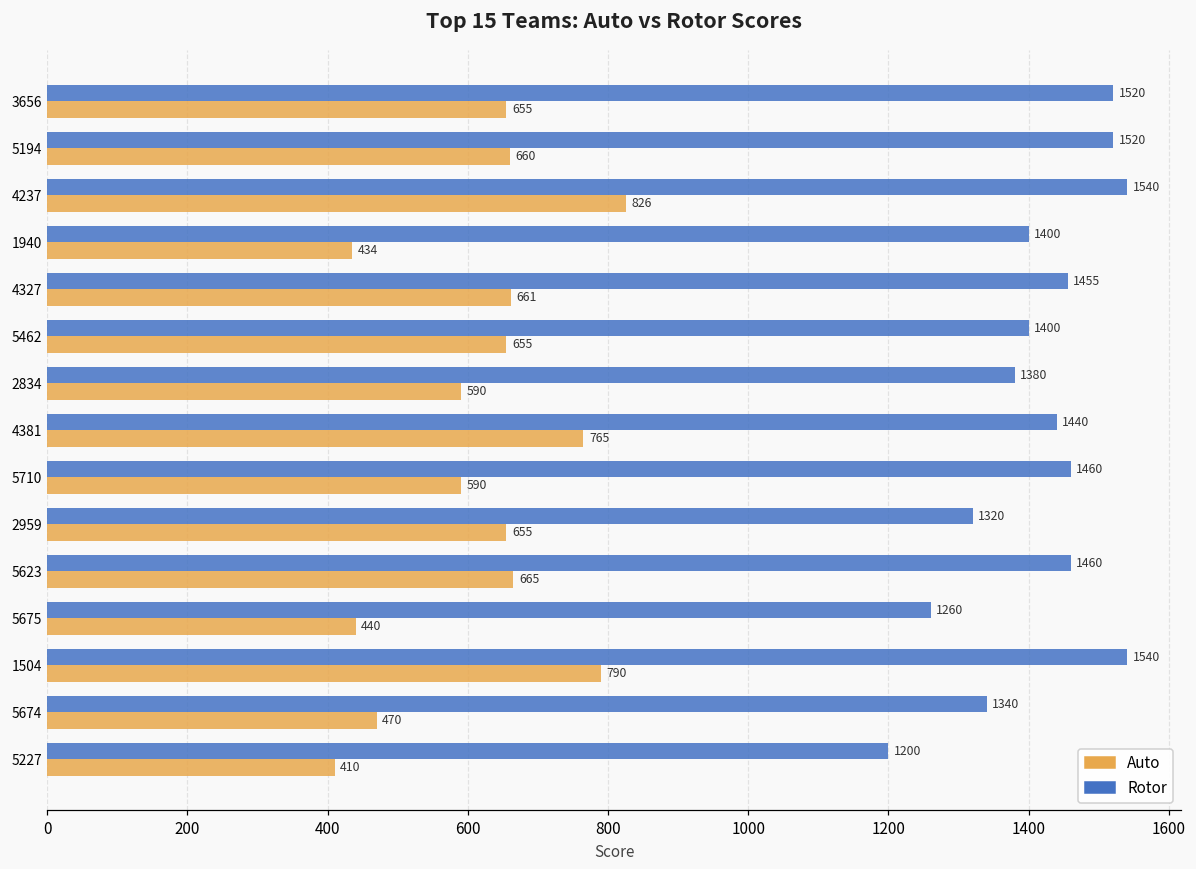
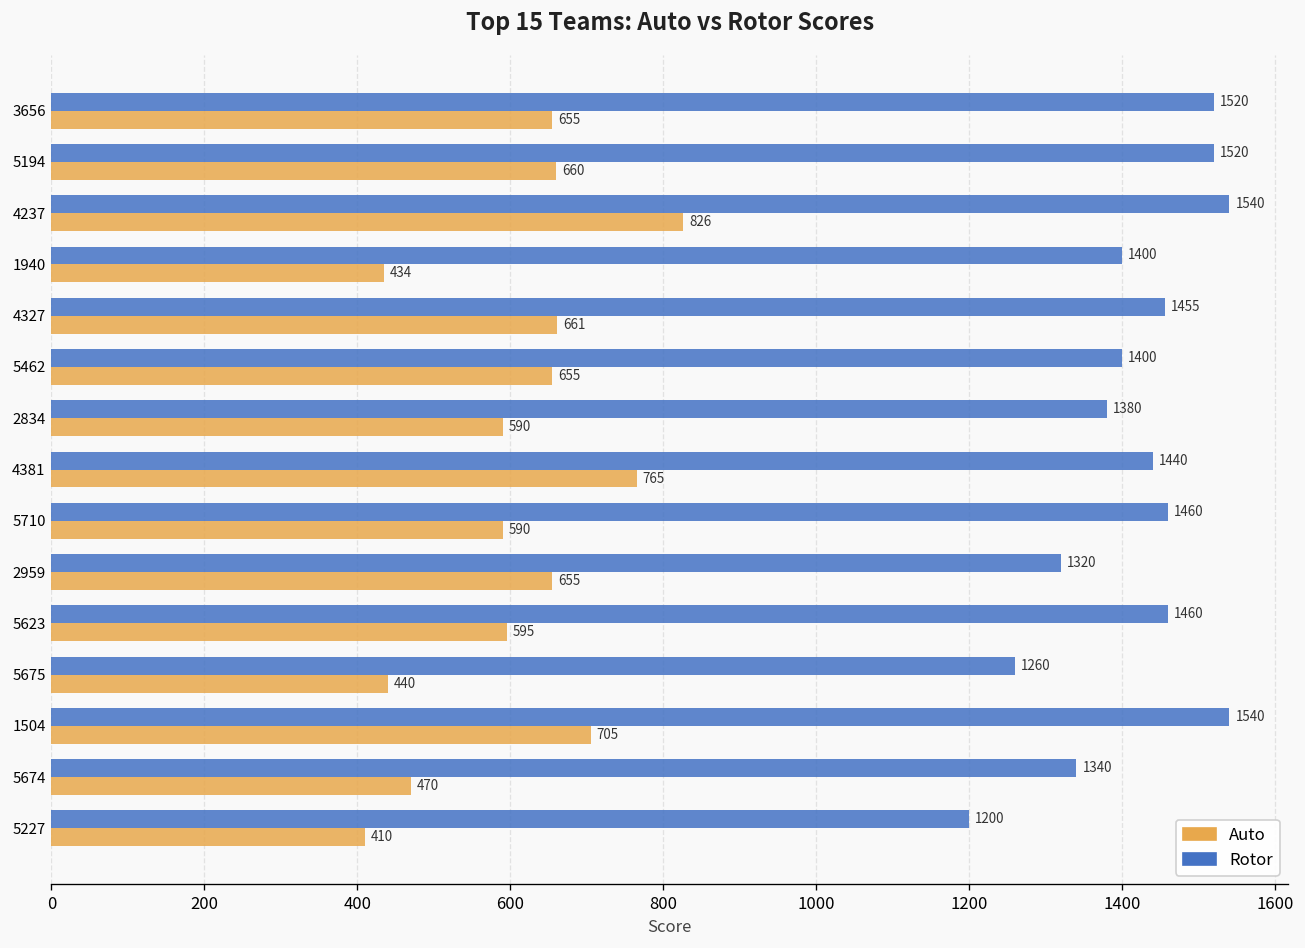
  {
    "Auto": {
      "3656": 655,
      "5194": 660,
      "4237": 826,
      "4327": 661,
      "5462": 655,
      "2834": 590,
      "4381": 765,
      "5710": 590,
      "2959": 655,
-     "5623": 665,
+     "5623": 595,
      "5675": 440,
-     "1504": 790,
+     "1504": 705,
      "5674": 470,
      "5227": 410
    },
    "Rotor": {
      "3656": 1520,
      "5194": 1520,
      "4237": 1540,
      "1940": 1400,
      "5462": 1400,
      "2834": 1380,
      "4381": 1440,
      "5710": 1460,
      "2959": 1320,
      "5623": 1460,
      "5675": 1260,
      "1504": 1540,
      "5674": 1340,
      "5227": 1200
    }
  }
